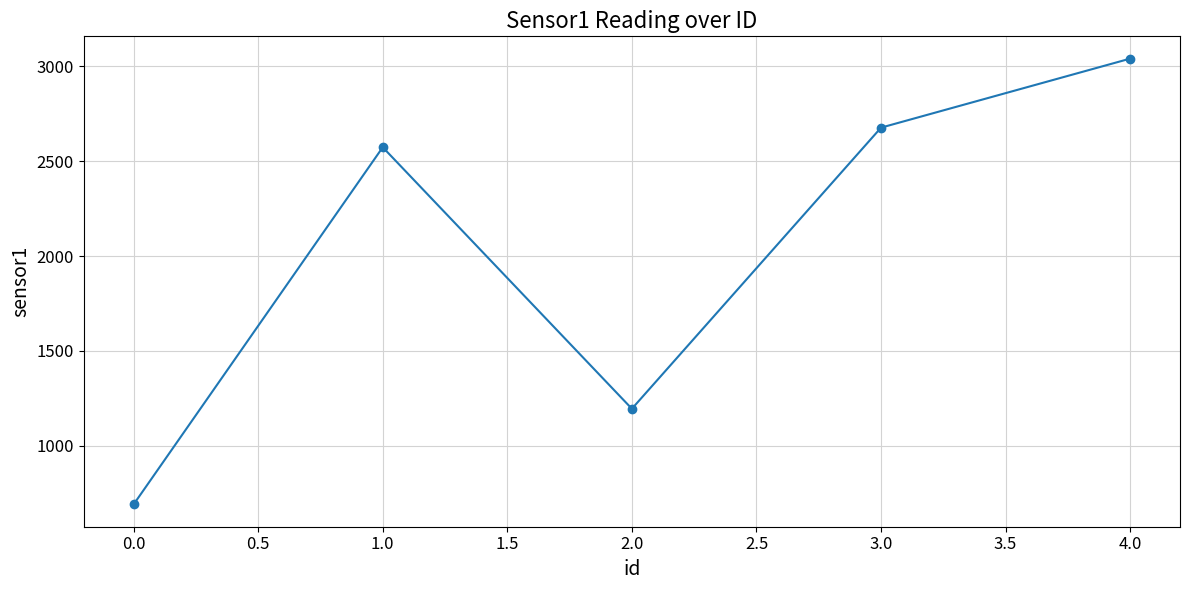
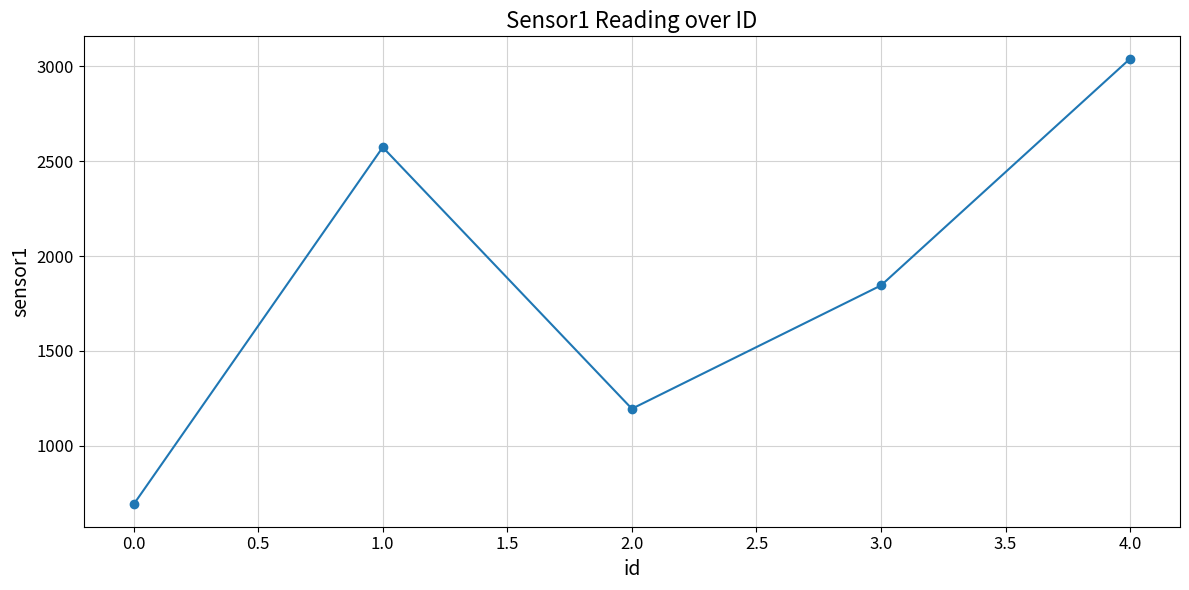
  {
    "0.0": 690,
    "1.0": 2570,
    "2.0": 1200,
-   "3.0": 2680,
+   "3.0": 1850,
    "4.0": 3040
  }
